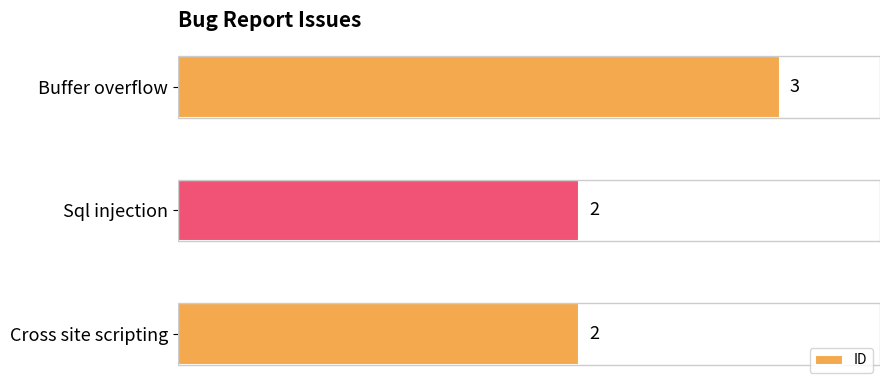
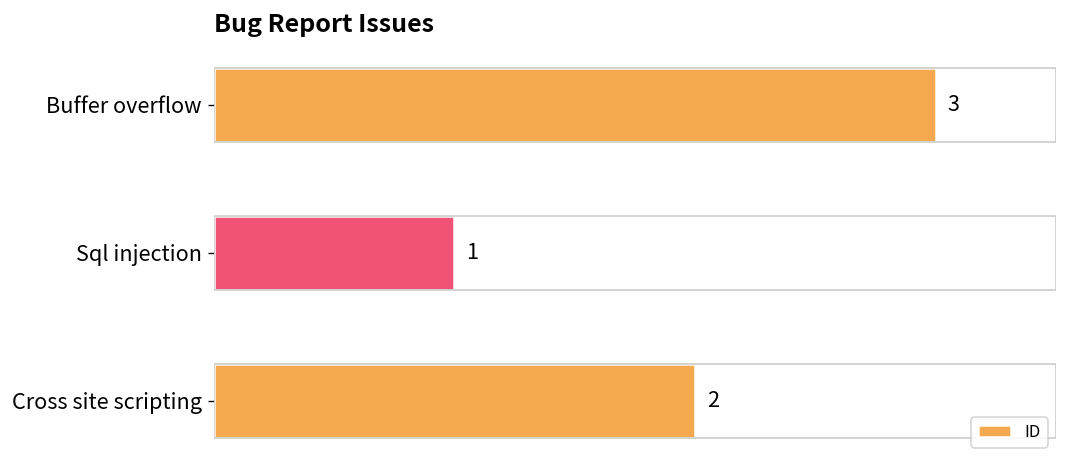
  {
    "Buffer overflow": 3,
-   "Sql injection": 2,
+   "Sql injection": 1,
    "Cross site scripting": 2
  }
